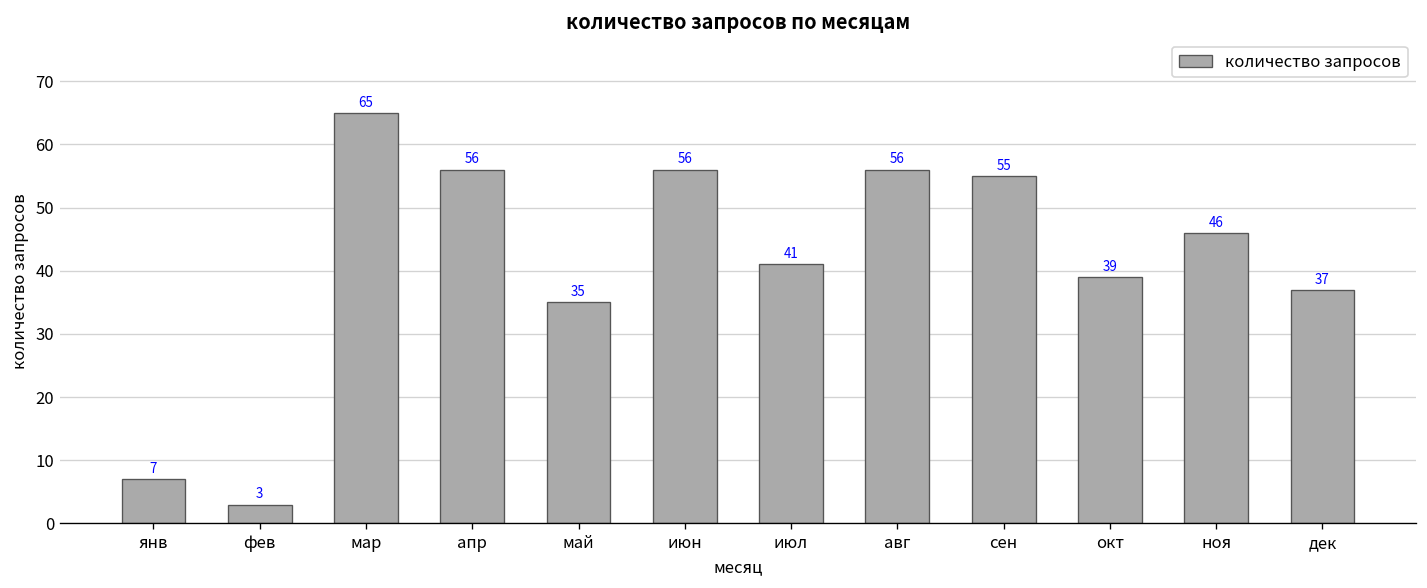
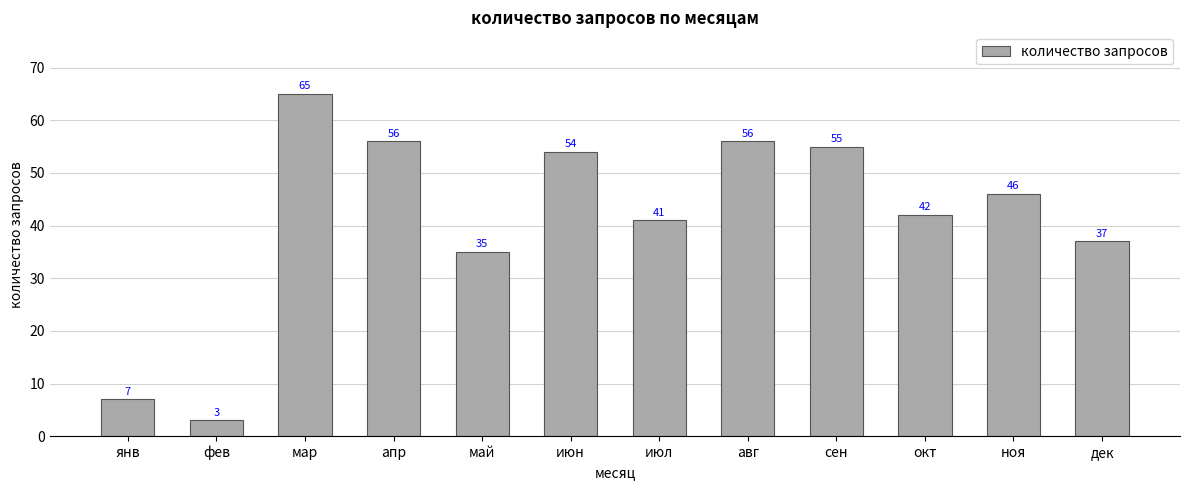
  {
    "янв": 7,
    "фев": 3,
    "мар": 65,
    "апр": 56,
    "май": 35,
-   "июн": 56,
+   "июн": 54,
    "июл": 41,
    "авг": 56,
    "сен": 55,
-   "окт": 39,
+   "окт": 42,
    "ноя": 46,
    "дек": 37
  }
